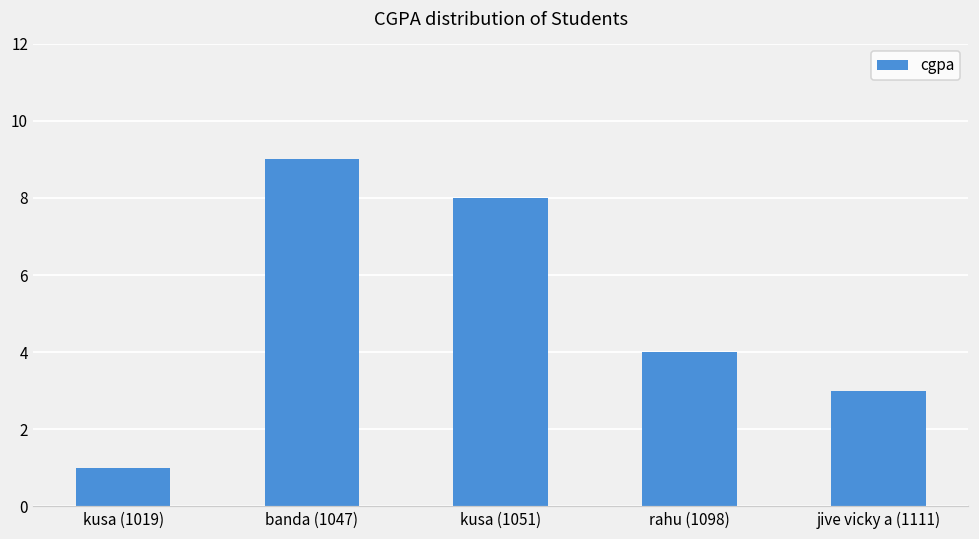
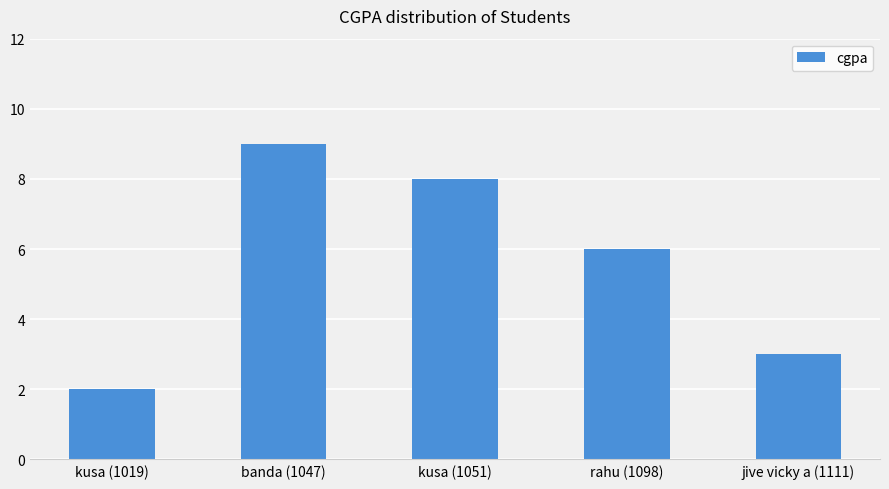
  {
-   "kusa (1019)": 1,
+   "kusa (1019)": 2,
    "banda (1047)": 9,
    "kusa (1051)": 8,
-   "rahu (1098)": 4,
+   "rahu (1098)": 6,
    "jive vicky a (1111)": 3
  }
